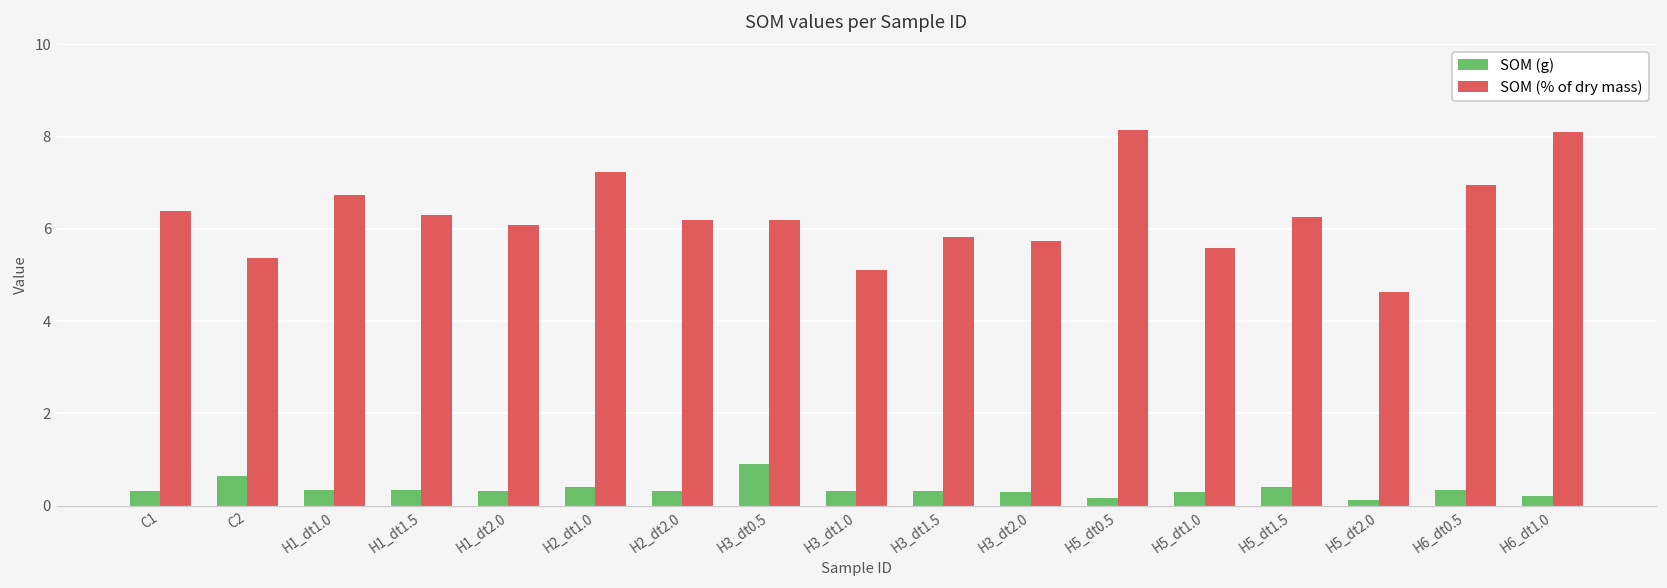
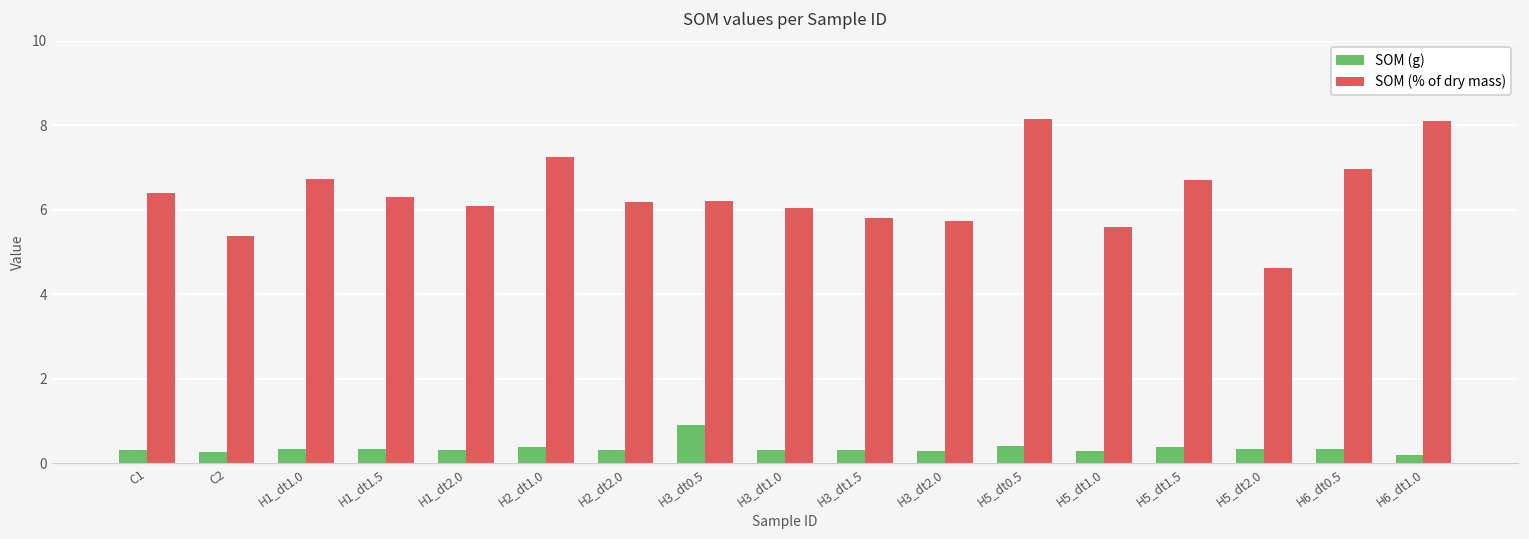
  {
    "SOM (g)": {
      "C1": 0.3,
-     "C2": 0.6,
+     "C2": 0.3,
      "H1_dt1.0": 0.3,
      "H1_dt1.5": 0.3,
      "H1_dt2.0": 0.3,
      "H2_dt1.0": 0.4,
      "H2_dt2.0": 0.3,
      "H3_dt0.5": 0.9,
      "H3_dt1.0": 0.3,
      "H3_dt1.5": 0.3,
      "H3_dt2.0": 0.3,
-     "H5_dt0.5": 0.2,
+     "H5_dt0.5": 0.4,
      "H5_dt1.0": 0.3,
      "H5_dt1.5": 0.4,
-     "H5_dt2.0": 0.1,
+     "H5_dt2.0": 0.3,
      "H6_dt0.5": 0.3,
      "H6_dt1.0": 0.2
    },
    "SOM (% of dry mass)": {
      "C1": 6.4,
      "C2": 5.4,
      "H1_dt1.0": 6.7,
      "H1_dt1.5": 6.3,
      "H1_dt2.0": 6.1,
      "H2_dt1.0": 7.2,
      "H2_dt2.0": 6.2,
      "H3_dt0.5": 6.2,
-     "H3_dt1.0": 5.1,
+     "H3_dt1.0": 6.1,
      "H3_dt1.5": 5.8,
      "H3_dt2.0": 5.7,
      "H5_dt0.5": 8.1,
      "H5_dt1.0": 5.6,
-     "H5_dt1.5": 6.2,
+     "H5_dt1.5": 6.7,
      "H5_dt2.0": 4.6,
      "H6_dt0.5": 7.0,
      "H6_dt1.0": 8.1
    }
  }
